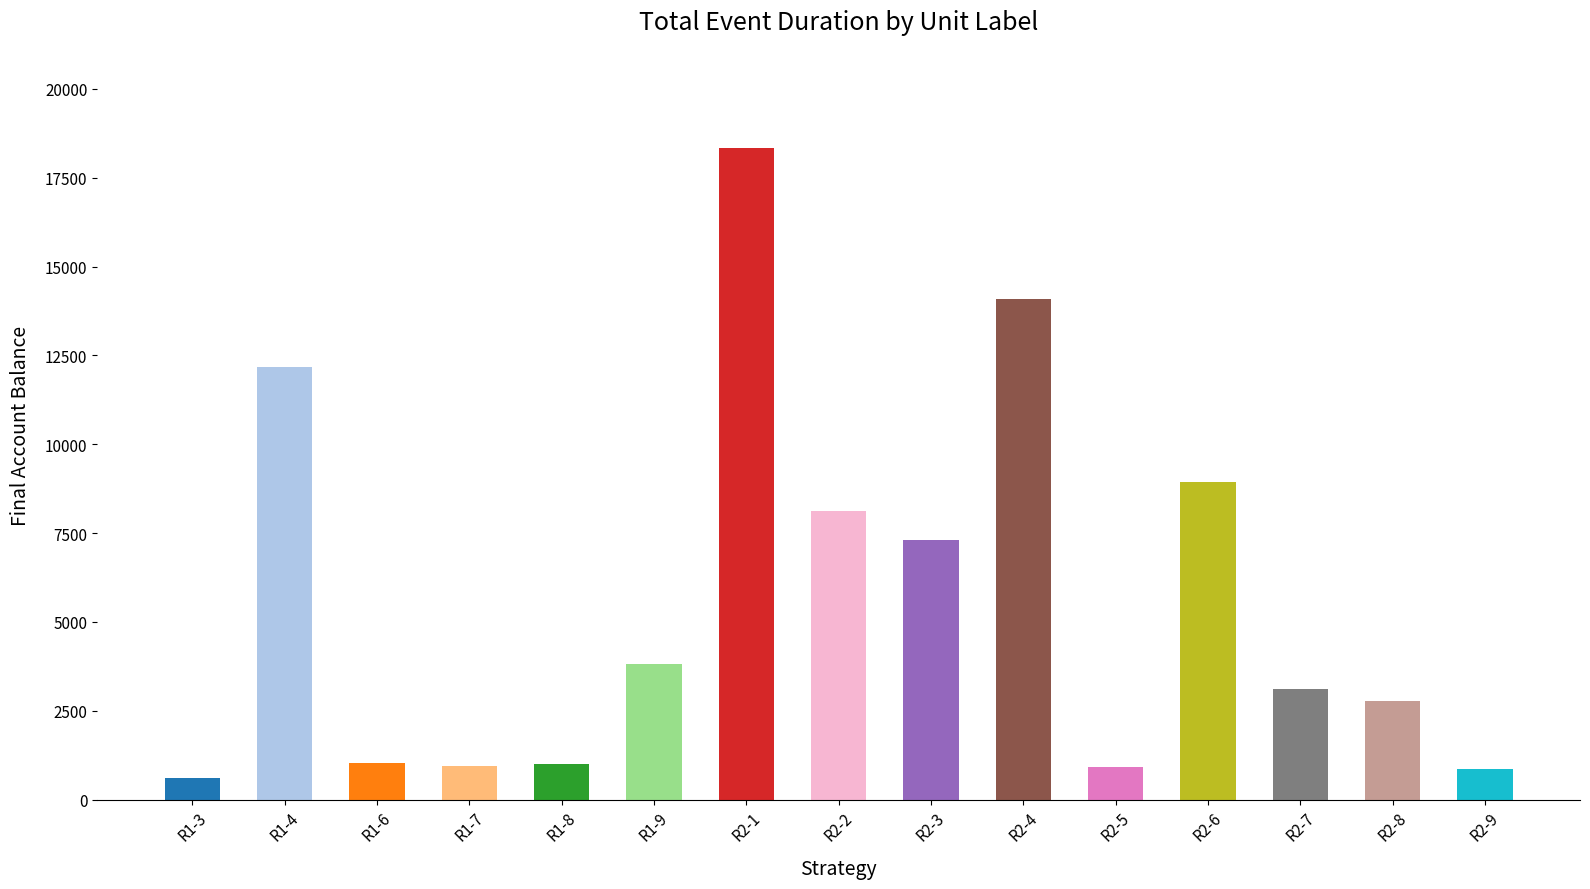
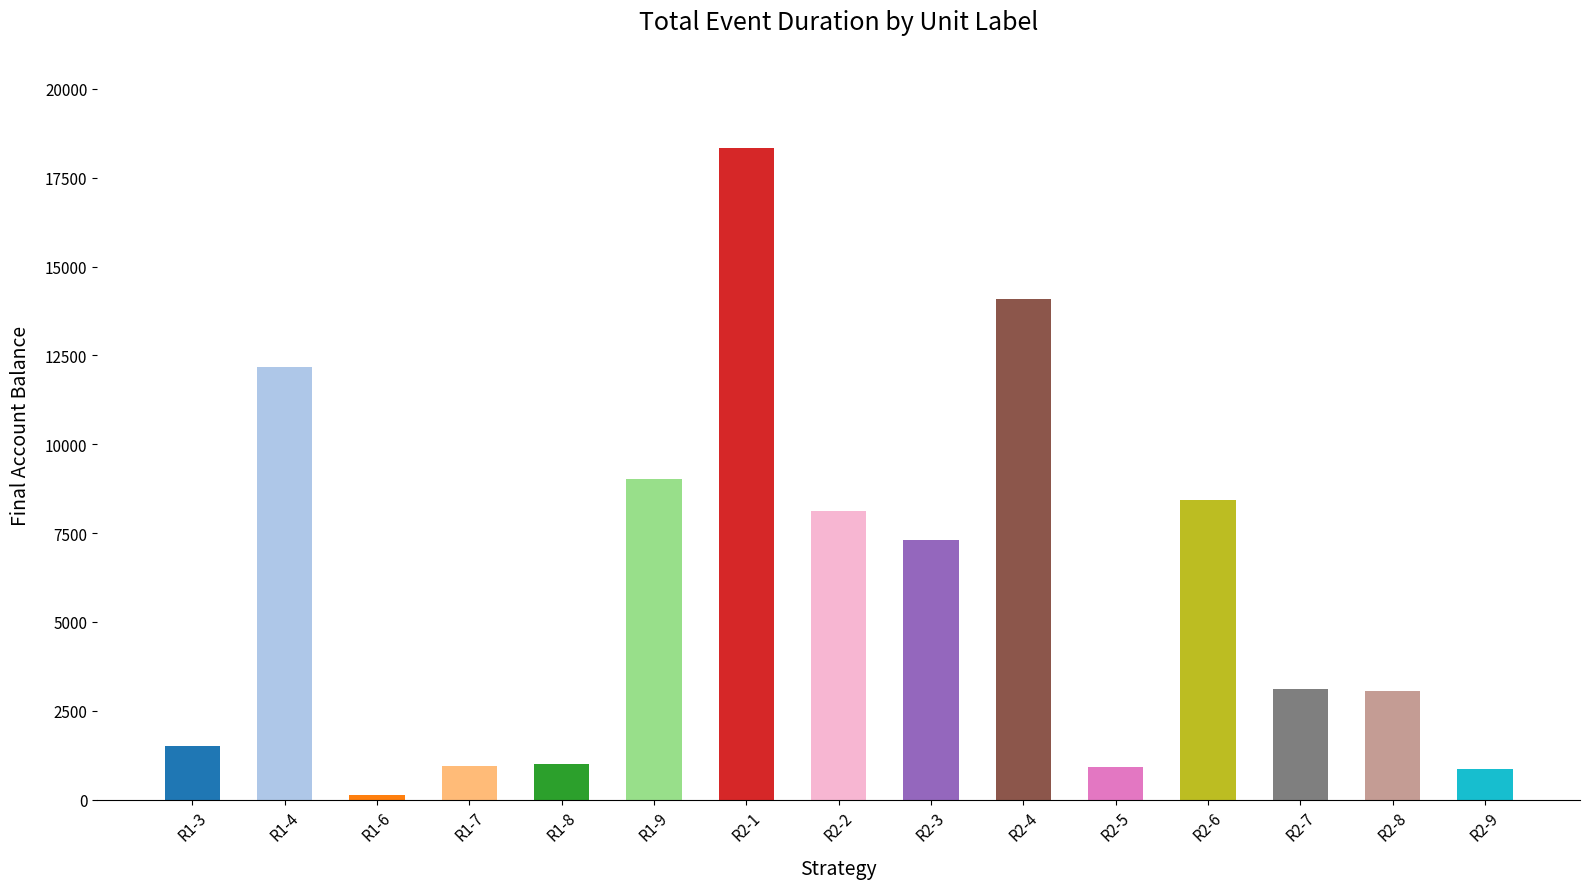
  {
-   "R1-3": 600,
+   "R1-3": 1500,
    "R1-4": 12200,
-   "R1-6": 1000,
+   "R1-6": 100,
    "R1-7": 1000,
    "R1-8": 1000,
-   "R1-9": 3800,
+   "R1-9": 9000,
    "R2-1": 18300,
    "R2-2": 8100,
    "R2-3": 7300,
    "R2-4": 14100,
    "R2-5": 900,
-   "R2-6": 8900,
+   "R2-6": 8400,
    "R2-7": 3100,
-   "R2-8": 2800,
+   "R2-8": 3100,
    "R2-9": 900
  }
